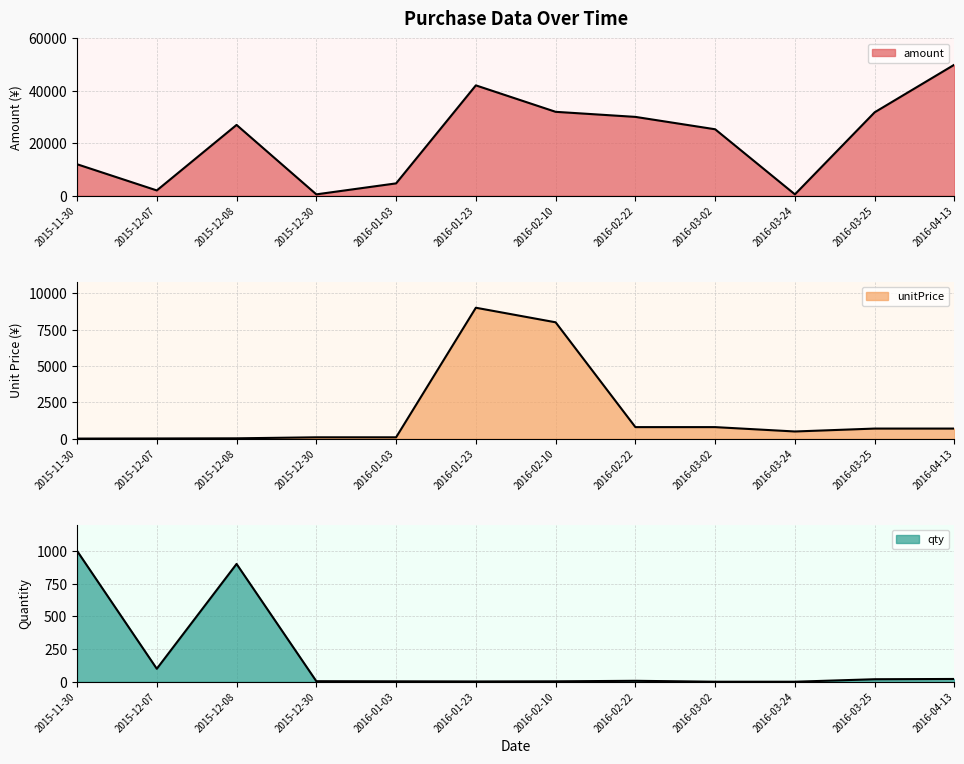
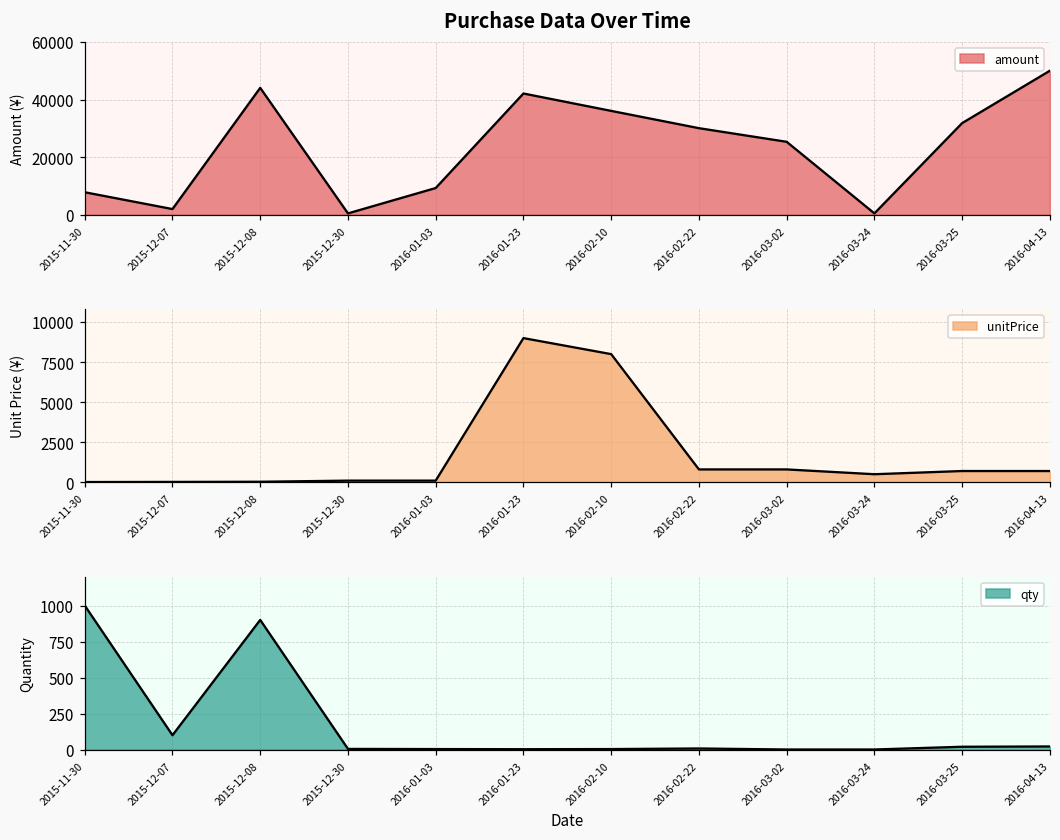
  {
    "Purchase Data Over Time": {
-     "2015-11-30": 12000,
+     "2015-11-30": 8000,
      "2015-12-07": 2000,
-     "2015-12-08": 27000,
+     "2015-12-08": 44000,
      "2015-12-30": 1000,
-     "2016-01-03": 5000,
+     "2016-01-03": 9000,
      "2016-01-23": 42000,
-     "2016-02-10": 32000,
+     "2016-02-10": 36000,
      "2016-02-22": 30000,
      "2016-03-02": 25000,
      "2016-03-24": 1000,
      "2016-03-25": 32000,
      "2016-04-13": 50000
    }
  }
